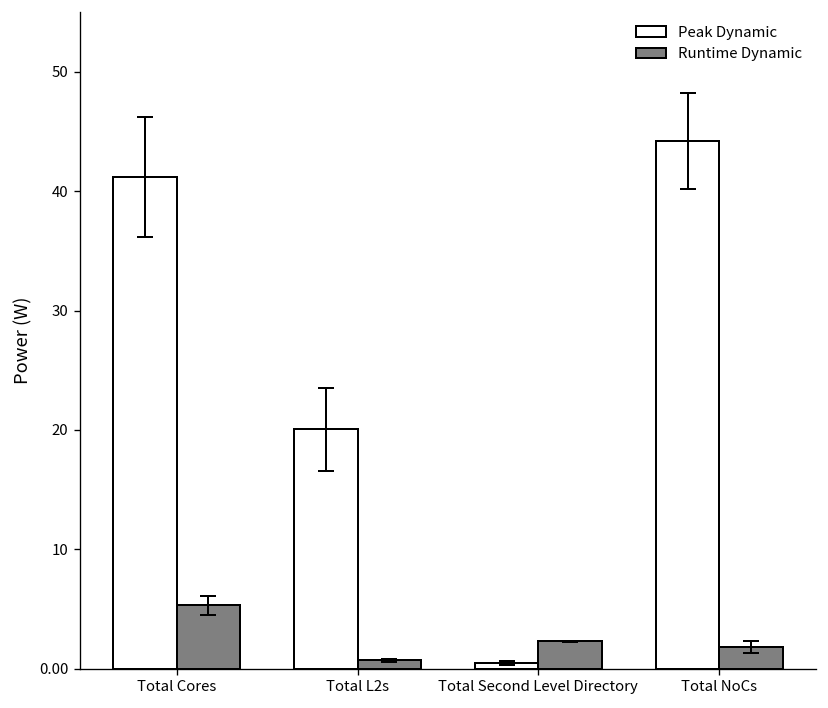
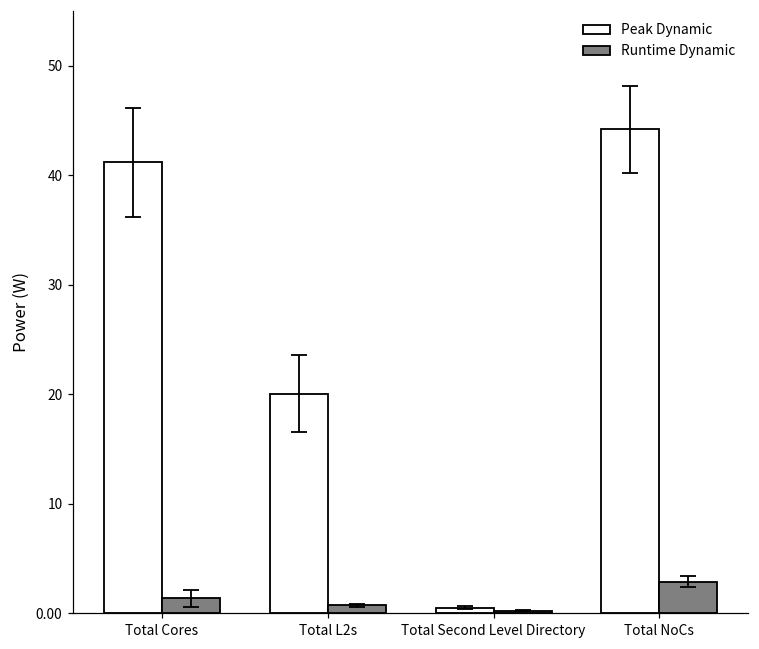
  {
    "Peak Dynamic": {
      "Total Cores": 41,
      "Total L2s": 20,
      "Total Second Level Directory": 0,
      "Total NoCs": 44
    },
    "Runtime Dynamic": {
-     "Total Cores": 5,
+     "Total Cores": 1,
      "Total L2s": 1,
-     "Total Second Level Directory": 2,
-     "Total NoCs": 2
+     "Total Second Level Directory": 0,
+     "Total NoCs": 3
    }
  }
